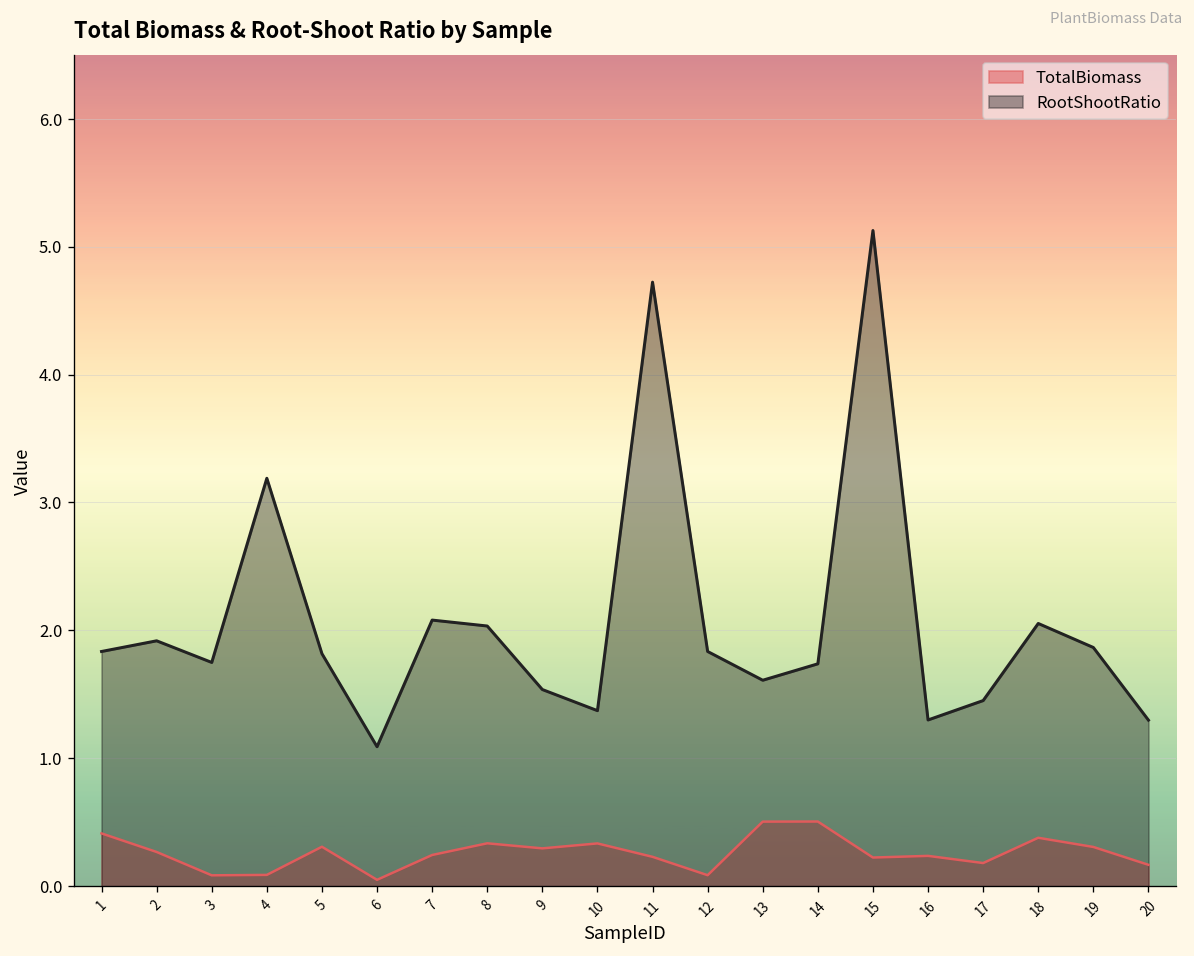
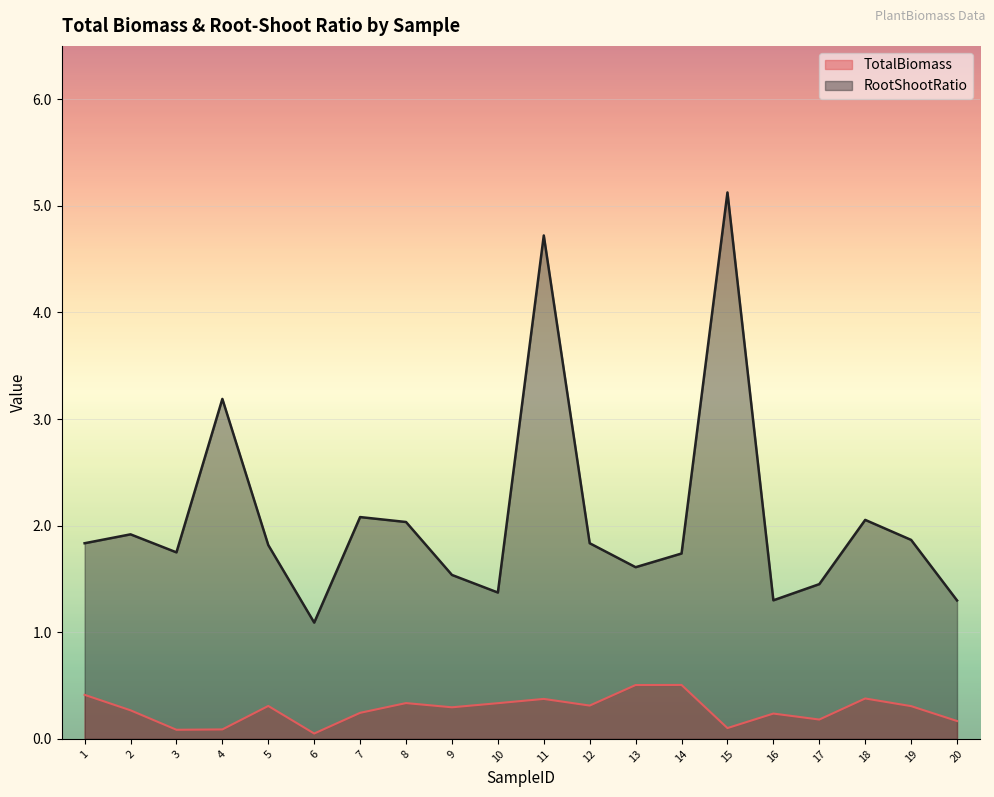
  {
    "TotalBiomass": {
      "1": 0.41,
      "2": 0.27,
      "3": 0.09,
      "4": 0.09,
      "5": 0.31,
      "6": 0.05,
      "7": 0.24,
      "8": 0.34,
      "9": 0.30,
      "10": 0.33,
-     "11": 0.23,
-     "12": 0.09,
+     "11": 0.38,
+     "12": 0.31,
      "13": 0.51,
      "14": 0.51,
-     "15": 0.22,
+     "15": 0.10,
      "16": 0.24,
      "17": 0.18,
      "18": 0.38,
      "19": 0.31,
      "20": 0.17
    },
    "RootShootRatio": {
      "1": 1.84,
      "2": 1.92,
      "3": 1.75,
      "4": 3.19,
      "5": 1.82,
      "6": 1.09,
      "7": 2.08,
      "8": 2.03,
      "9": 1.54,
      "10": 1.37,
      "11": 4.72,
      "12": 1.84,
      "13": 1.61,
      "14": 1.74,
      "15": 5.13,
      "16": 1.30,
      "17": 1.45,
      "18": 2.05,
      "19": 1.87,
      "20": 1.30
    }
  }
